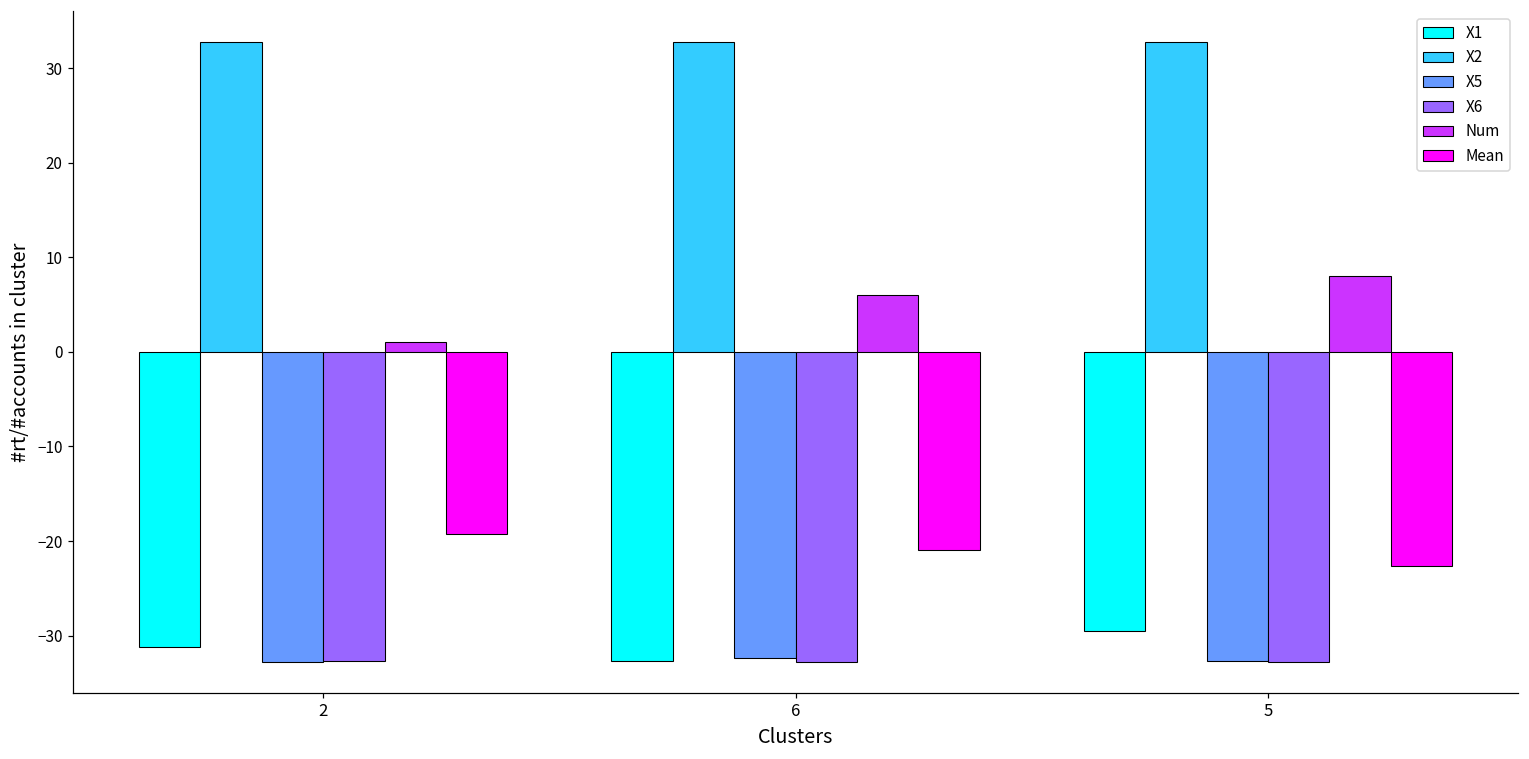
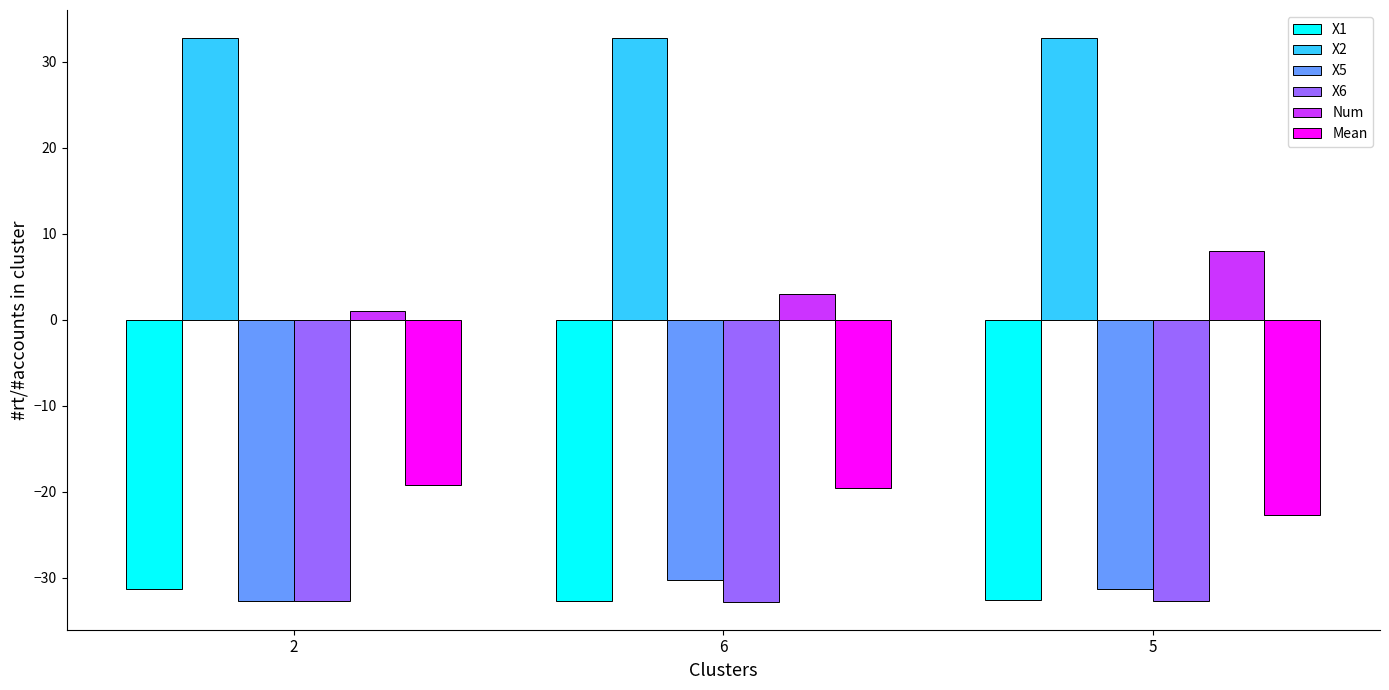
  {
    "X1": {
      "2": -31,
      "6": -33,
-     "5": -29
+     "5": -33
    },
    "X2": {
      "2": 33,
      "6": 33,
      "5": 33
    },
    "X5": {
      "2": -33,
-     "6": -32,
-     "5": -33
+     "6": -30,
+     "5": -31
    },
    "X6": {
      "2": -33,
      "6": -33,
      "5": -33
    },
    "Num": {
      "2": 1,
-     "6": 6,
+     "6": 3,
      "5": 8
    },
    "Mean": {
      "2": -19,
-     "6": -21,
+     "6": -20,
      "5": -23
    }
  }
